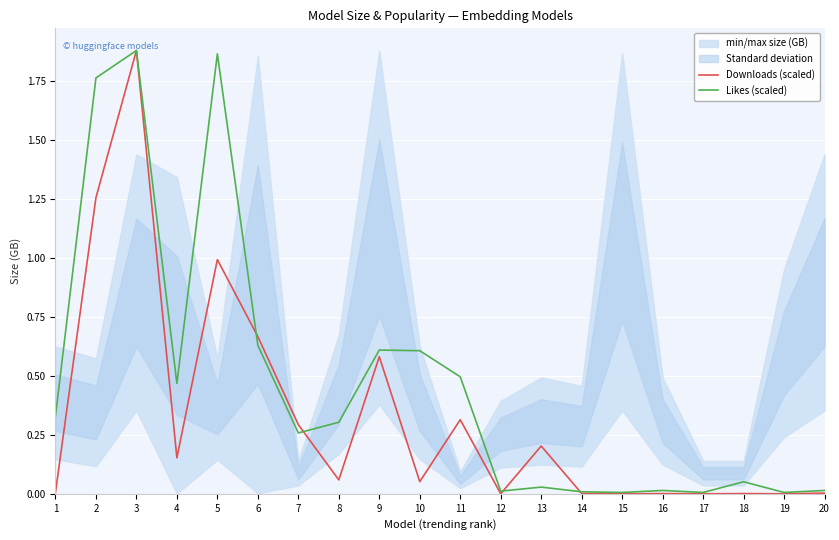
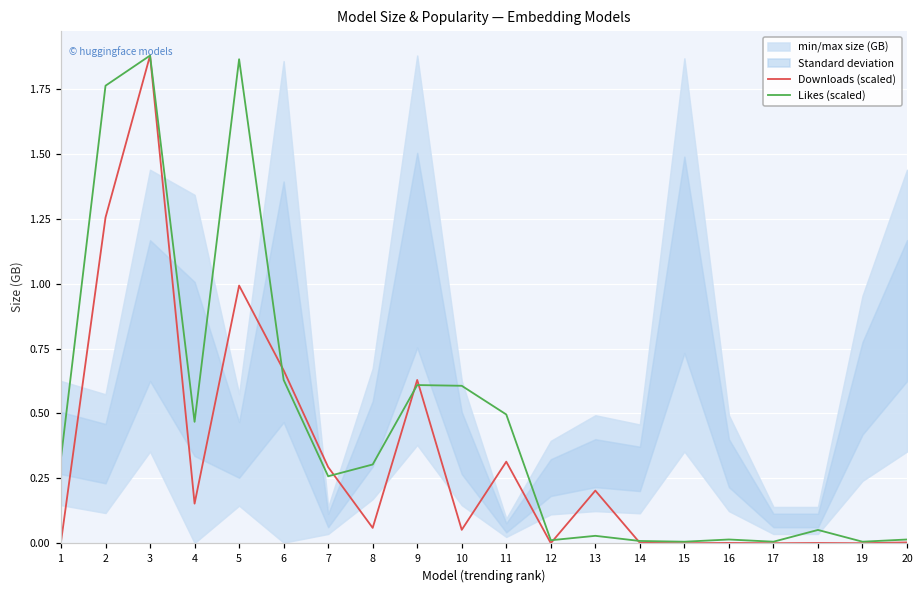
  {
    "Downloads (scaled)": {
      "1": 0.01,
      "2": 1.26,
      "4": 0.15,
      "5": 0.99,
      "6": 0.67,
      "7": 0.29,
      "8": 0.06,
-     "9": 0.58,
+     "9": 0.63,
      "10": 0.05,
      "11": 0.31,
      "12": 0.00,
      "13": 0.20,
      "16": 0.00,
      "18": 0.00,
      "20": 0.00
    },
    "Likes (scaled)": {
      "1": 0.33,
      "2": 1.76,
      "4": 0.47,
      "5": 1.86,
      "6": 0.63,
      "7": 0.26,
      "8": 0.30,
      "9": 0.61,
      "10": 0.61,
      "11": 0.50,
      "12": 0.01,
      "13": 0.03,
      "16": 0.01,
      "18": 0.05,
      "20": 0.01
    }
  }
